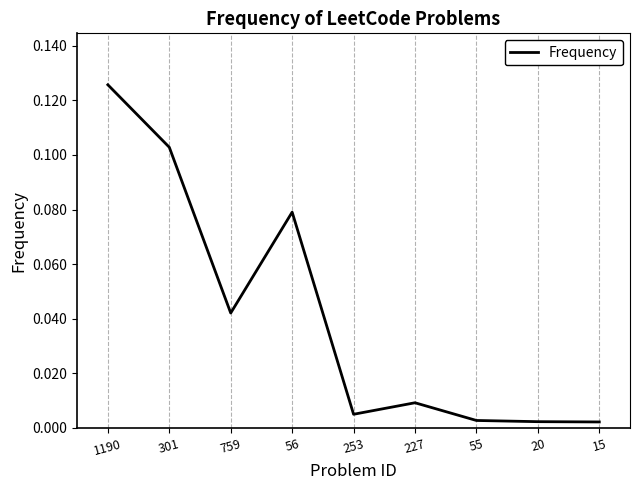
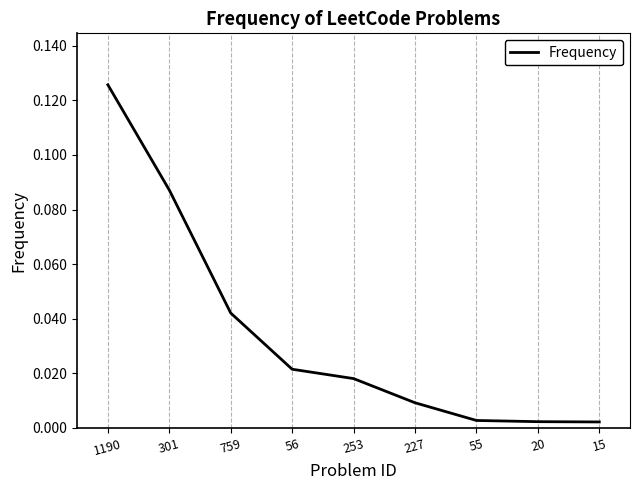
  {
    "1190": 0.126,
-   "301": 0.103,
+   "301": 0.087,
    "759": 0.042,
-   "56": 0.079,
-   "253": 0.005,
+   "56": 0.022,
+   "253": 0.018,
    "227": 0.009,
    "55": 0.003,
    "20": 0.002,
    "15": 0.002
  }
